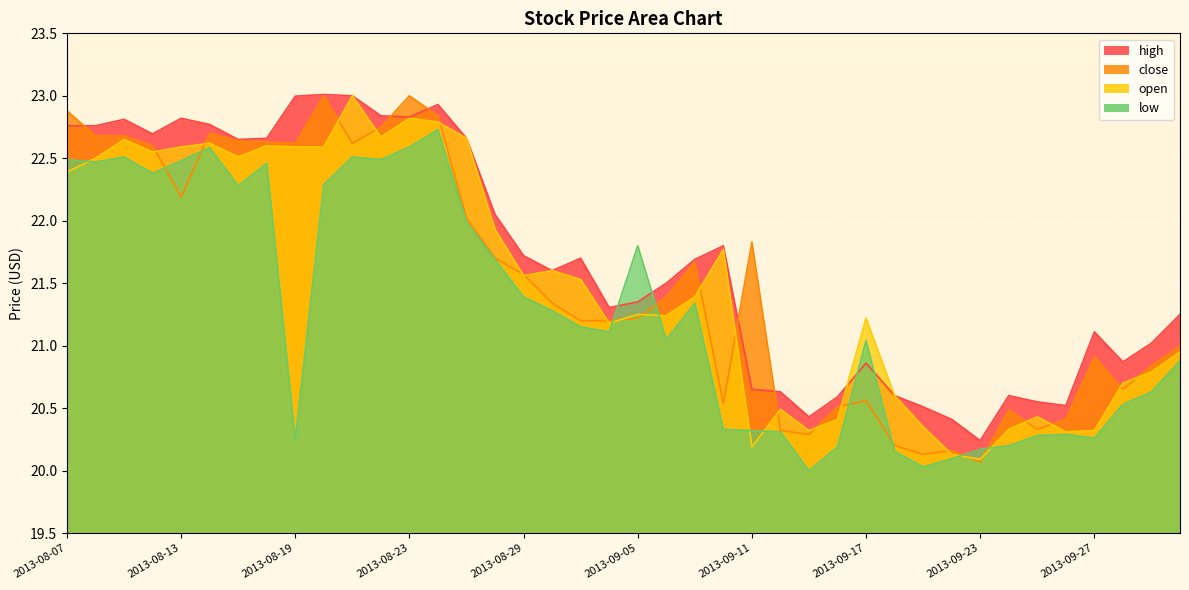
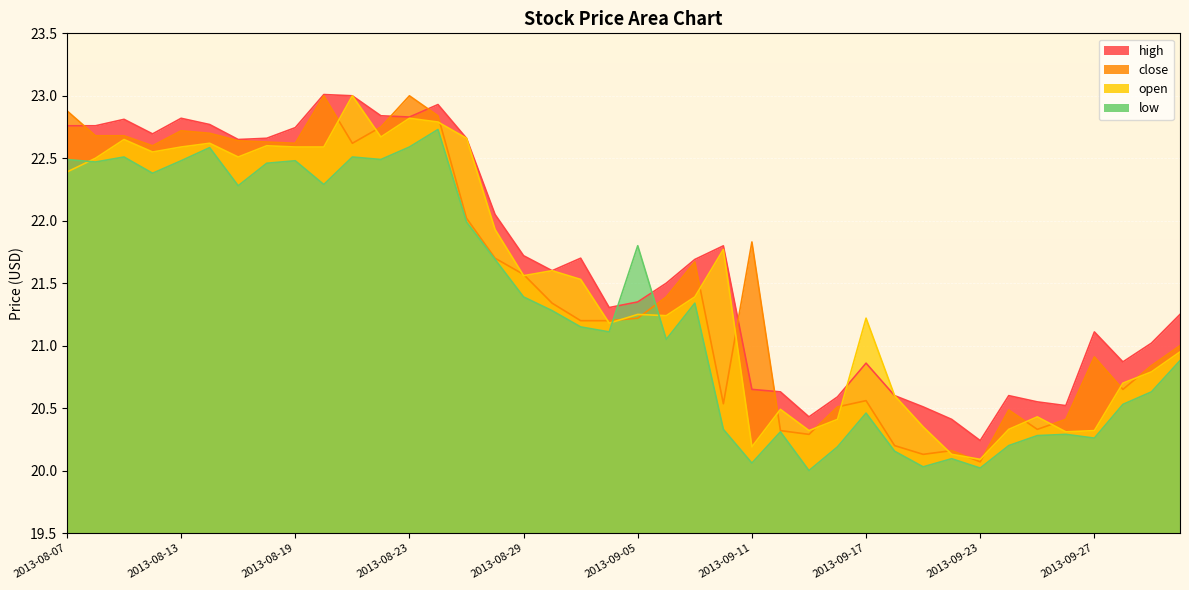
  {
    "high": {
      "2013-08-07": 22.76,
      "2013-08-13": 22.82,
-     "2013-08-19": 23.00,
+     "2013-08-19": 22.75,
      "2013-08-29": 21.72,
      "2013-09-05": 21.35,
      "2013-09-11": 20.65,
      "2013-09-17": 20.86,
      "2013-09-23": 20.24,
      "2013-09-27": 21.11
    },
    "close": {
      "2013-08-07": 22.88,
-     "2013-08-13": 22.19,
+     "2013-08-13": 22.72,
      "2013-08-19": 22.62,
      "2013-08-23": 23.00,
      "2013-09-05": 21.22,
      "2013-09-11": 21.83,
      "2013-09-17": 20.56,
      "2013-09-27": 20.91
    },
    "open": {
      "2013-08-07": 22.39,
      "2013-08-13": 22.59,
      "2013-08-19": 22.59,
      "2013-09-05": 21.25,
      "2013-09-11": 20.19,
      "2013-09-17": 21.22,
      "2013-09-27": 20.32
    },
    "low": {
      "2013-08-07": 22.49,
      "2013-08-13": 22.48,
-     "2013-08-19": 20.25,
+     "2013-08-19": 22.48,
      "2013-08-23": 22.59,
      "2013-08-29": 21.39,
      "2013-09-05": 21.80,
-     "2013-09-11": 20.32,
-     "2013-09-17": 21.04,
-     "2013-09-23": 20.17,
+     "2013-09-11": 20.06,
+     "2013-09-17": 20.46,
+     "2013-09-23": 20.02,
      "2013-09-27": 20.26
    }
  }
